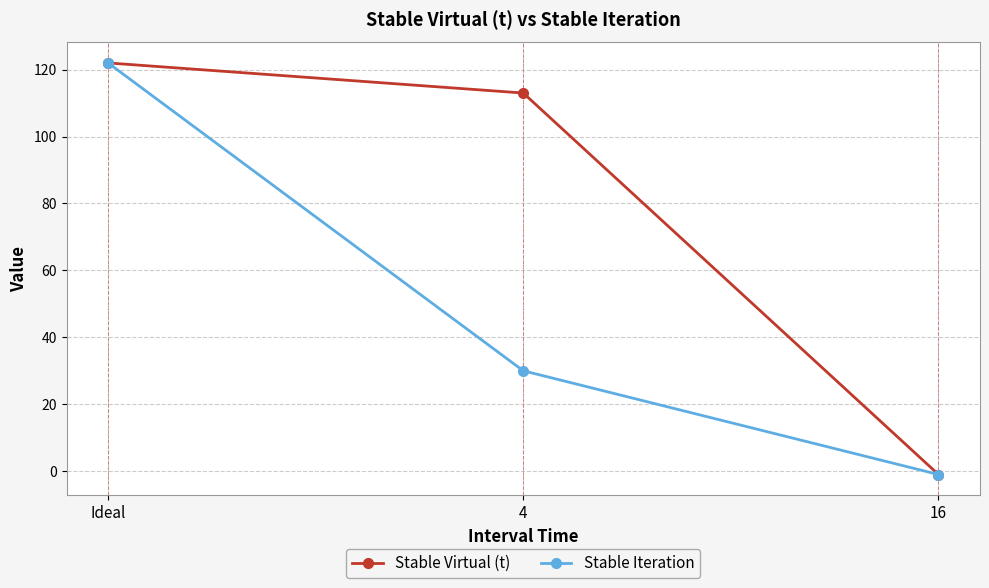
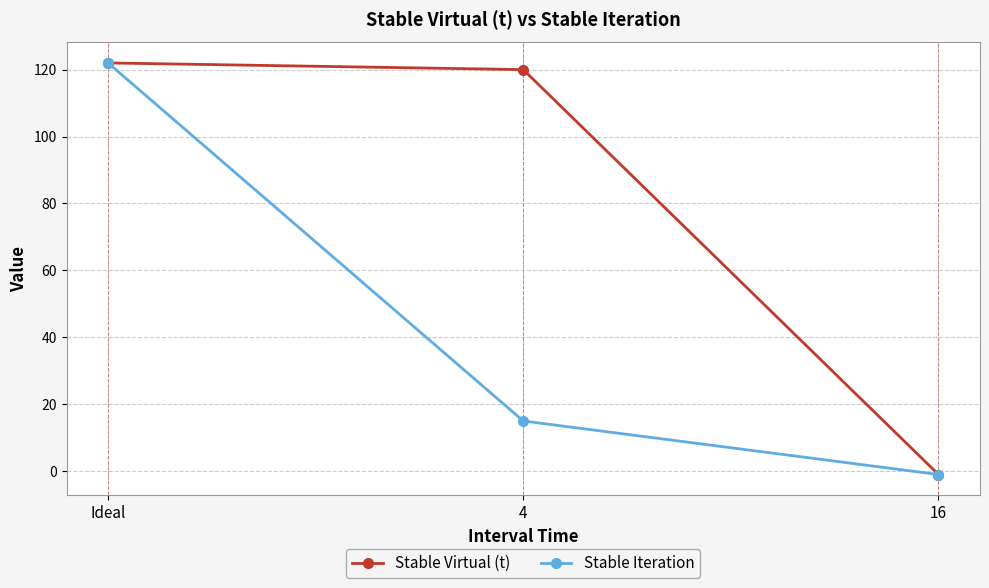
  {
    "Stable Virtual (t)": {
-     "4": 113
+     "4": 120
    },
    "Stable Iteration": {
-     "4": 30
+     "4": 15
    }
  }
